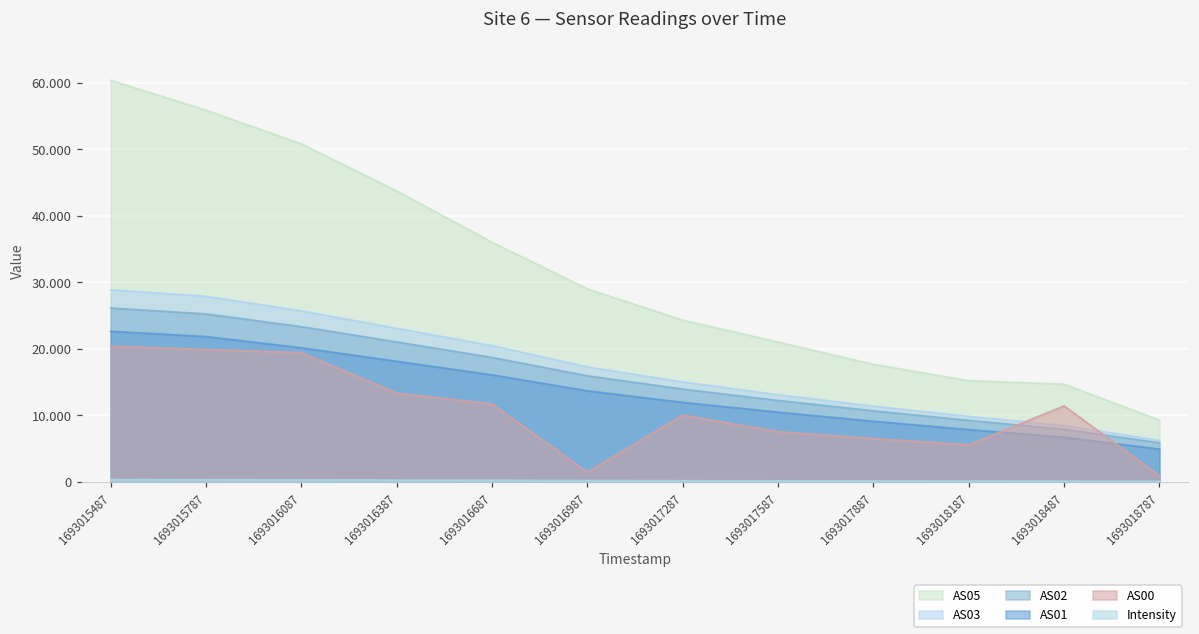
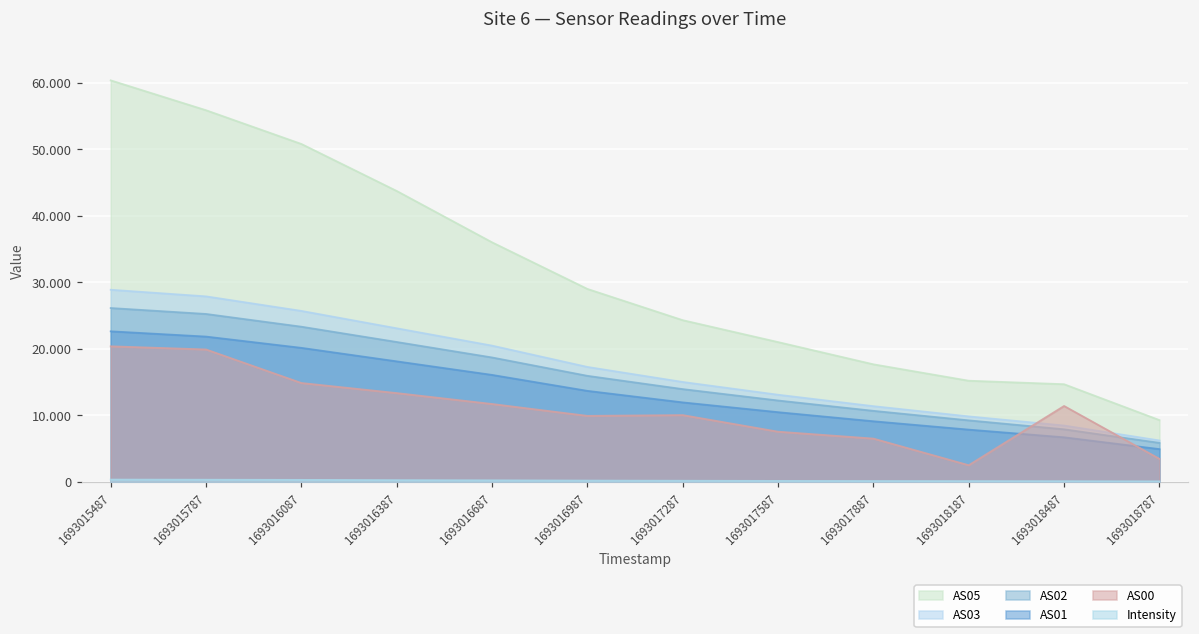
  {
    "AS00": {
      "1693015487": 20,
      "1693015787": 20,
-     "1693016087": 19,
+     "1693016087": 15,
      "1693016387": 13,
      "1693016687": 12,
-     "1693016987": 1,
+     "1693016987": 10,
      "1693017287": 10,
      "1693017587": 8,
      "1693017887": 7,
-     "1693018187": 6,
+     "1693018187": 3,
      "1693018487": 11,
-     "1693018787": 1
+     "1693018787": 3
    }
  }
